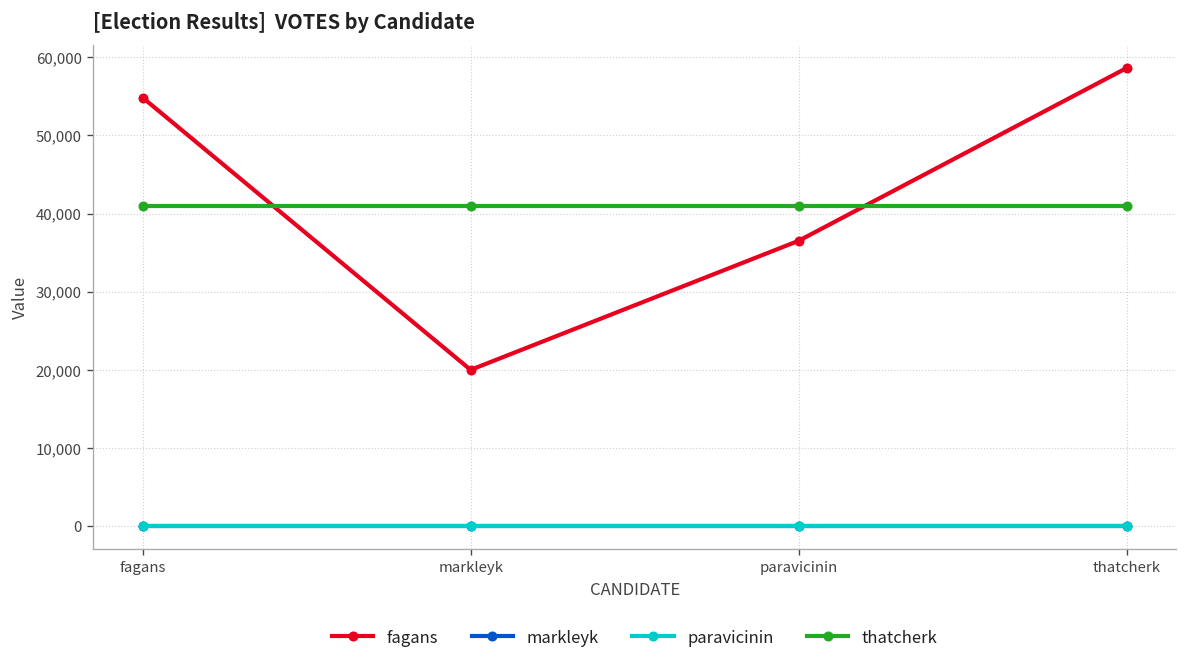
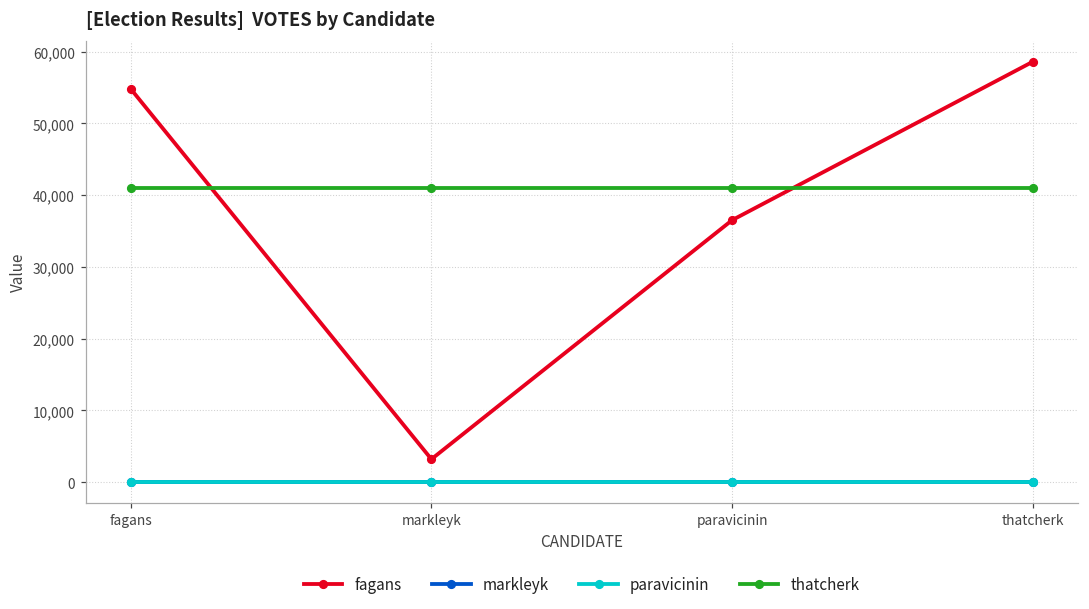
  {
    "fagans": {
      "fagans": "55,000",
-     "markleyk": "20,000",
+     "markleyk": "3,000",
      "paravicinin": "37,000",
      "thatcherk": "59,000"
    },
    "paravicinin": {
      "fagans": "0",
      "markleyk": "0",
      "paravicinin": "0",
      "thatcherk": "0"
    },
    "thatcherk": {
      "fagans": "41,000",
      "markleyk": "41,000",
      "paravicinin": "41,000",
      "thatcherk": "41,000"
    }
  }
